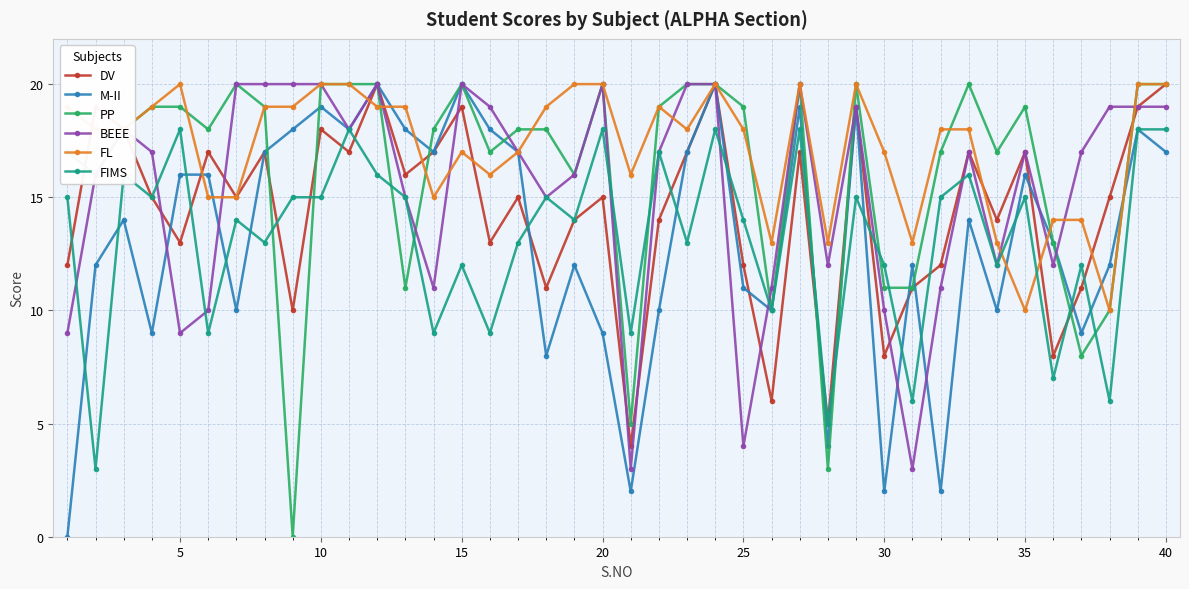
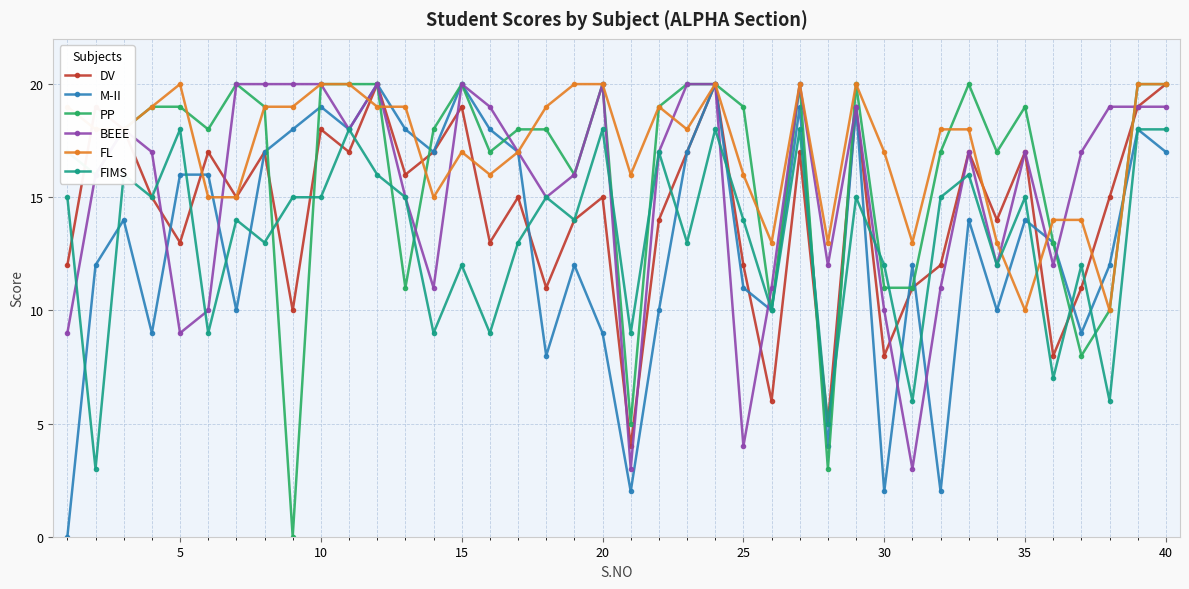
  {
    "DV": {
      "5": 13,
      "10": 18,
      "15": 19,
      "20": 15,
      "25": 12,
      "30": 8
    },
    "M-II": {
      "5": 16,
      "10": 19,
      "20": 9,
      "25": 11,
      "30": 2,
-     "35": 16,
+     "35": 14,
      "40": 17
    },
    "BEEE": {
      "5": 9,
      "25": 4,
      "30": 10,
      "40": 19
    },
    "FL": {
      "5": 20,
      "15": 17,
-     "25": 18,
+     "25": 16,
      "30": 17,
      "35": 10
    }
  }
